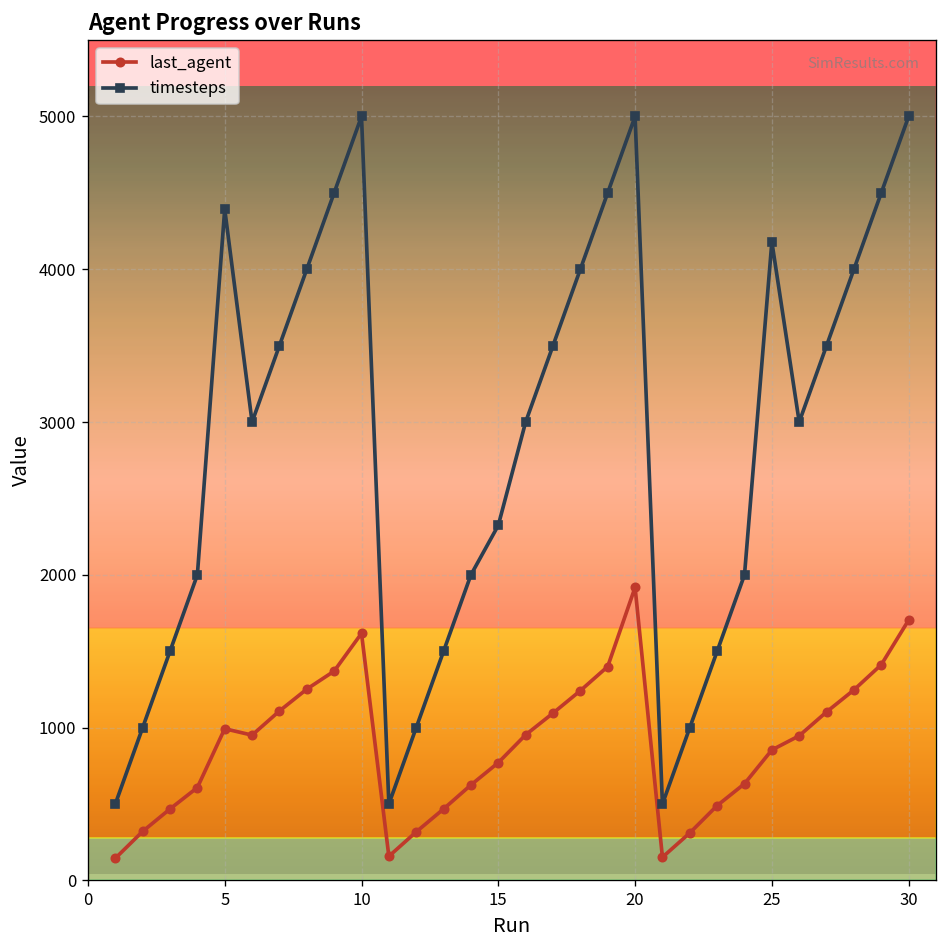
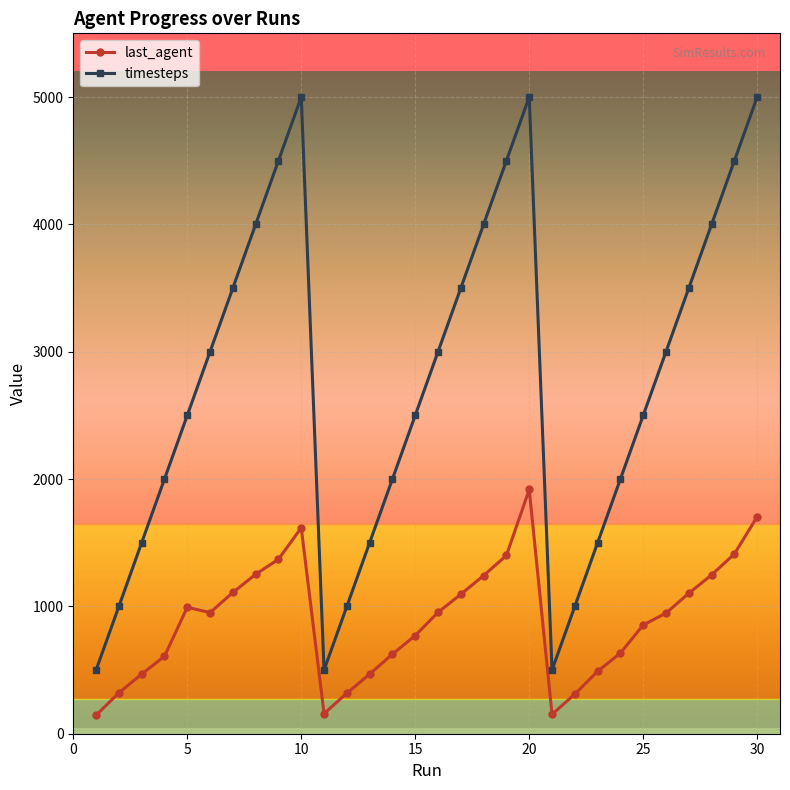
  {
    "last_agent": {
      "20": 1920,
      "30": 1700
    },
    "timesteps": {
-     "5": 4390,
+     "5": 2500,
      "10": 5000,
-     "15": 2320,
+     "15": 2500,
      "20": 5000,
-     "25": 4180,
+     "25": 2500,
      "30": 5000
    }
  }
